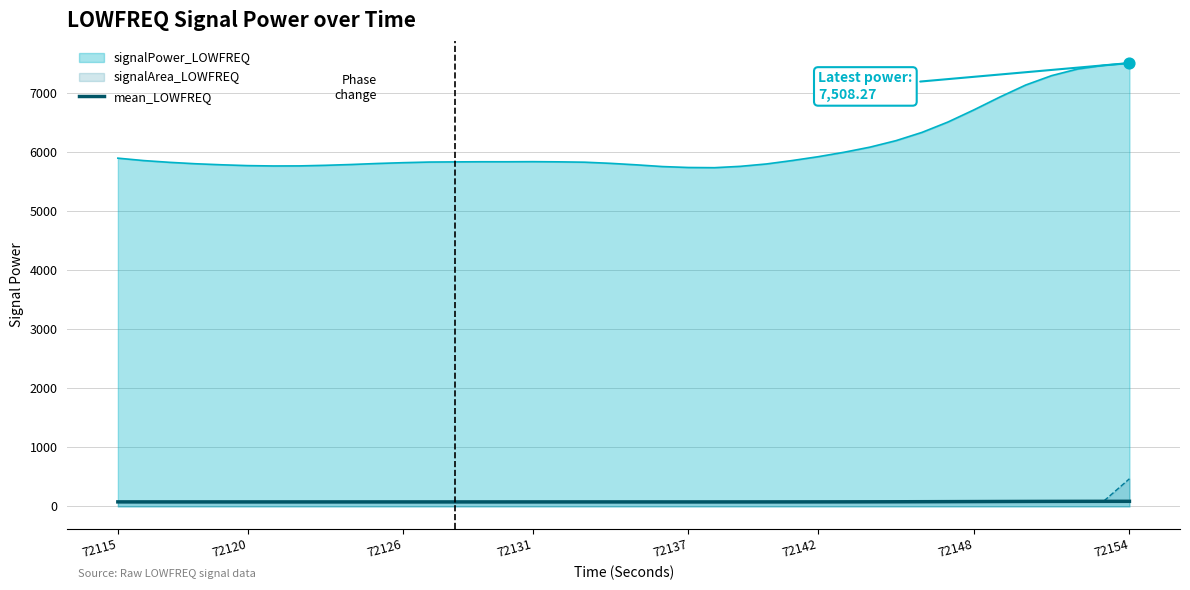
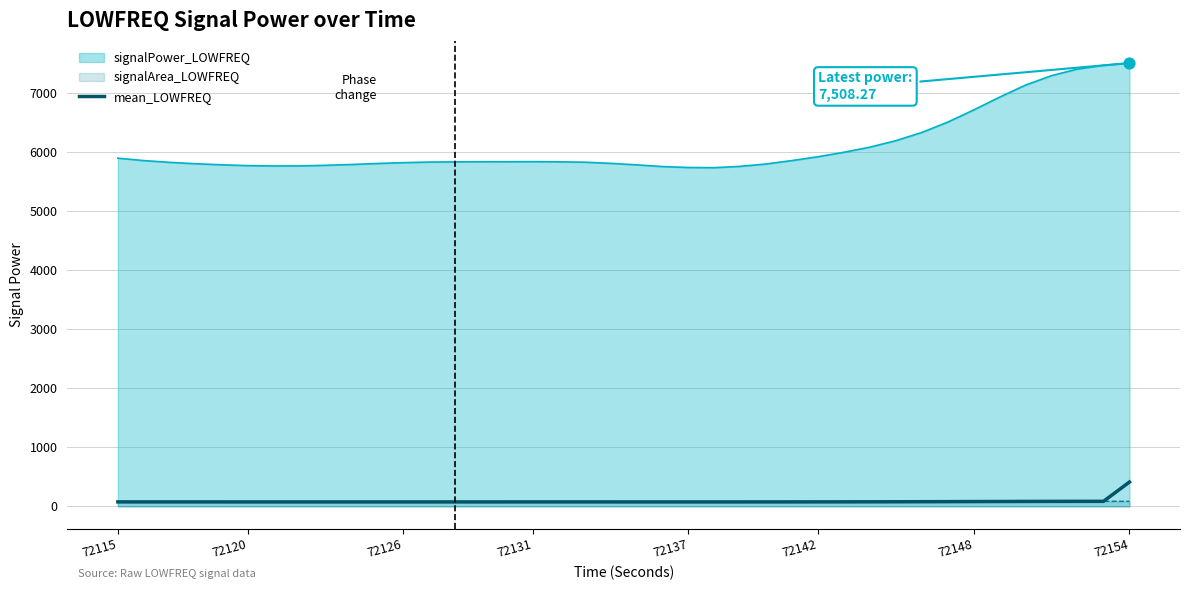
  {
    "signalArea_LOWFREQ": {
-     "72154": 500
+     "72154": 100
    },
    "mean_LOWFREQ": {
-     "72154": 100
+     "72154": 400
    }
  }
